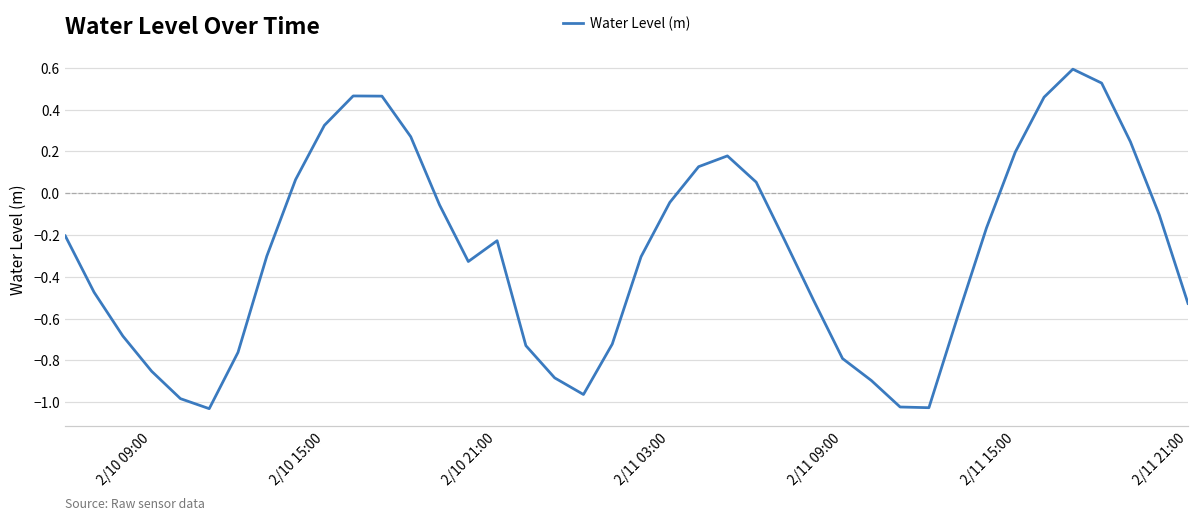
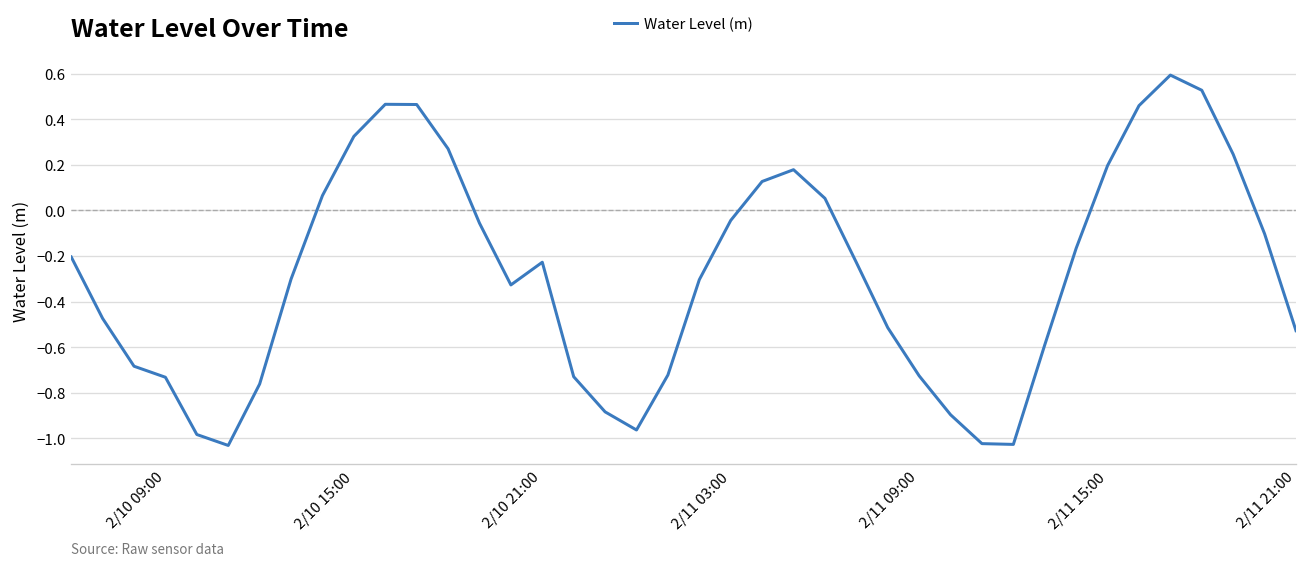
  {
-   "2/10 09:00": -0.85,
+   "2/10 09:00": -0.73,
    "2/10 15:00": 0.32,
    "2/10 21:00": -0.23,
    "2/11 03:00": -0.04,
-   "2/11 09:00": -0.79,
+   "2/11 09:00": -0.73,
    "2/11 15:00": 0.20,
    "2/11 21:00": -0.53
  }
